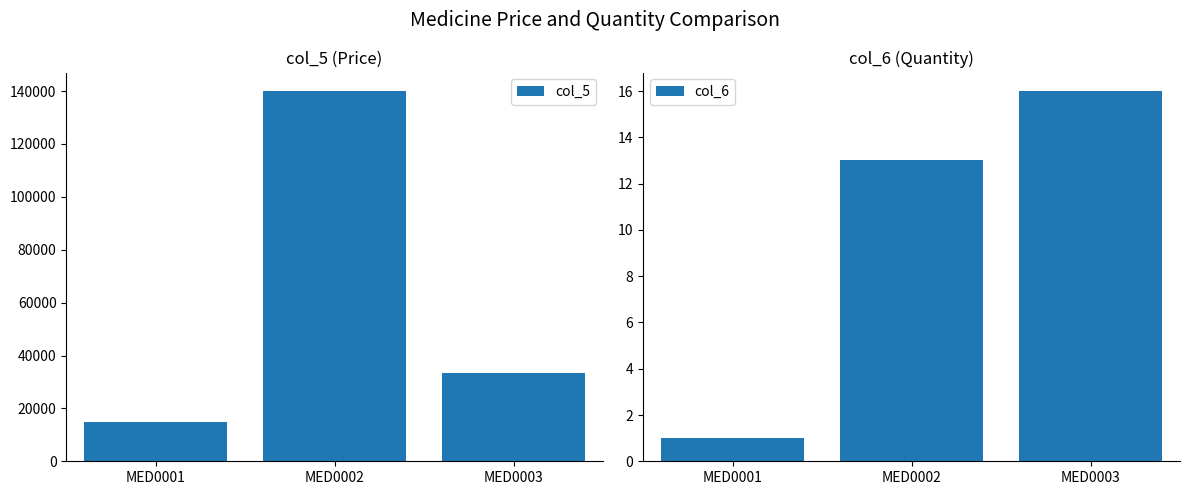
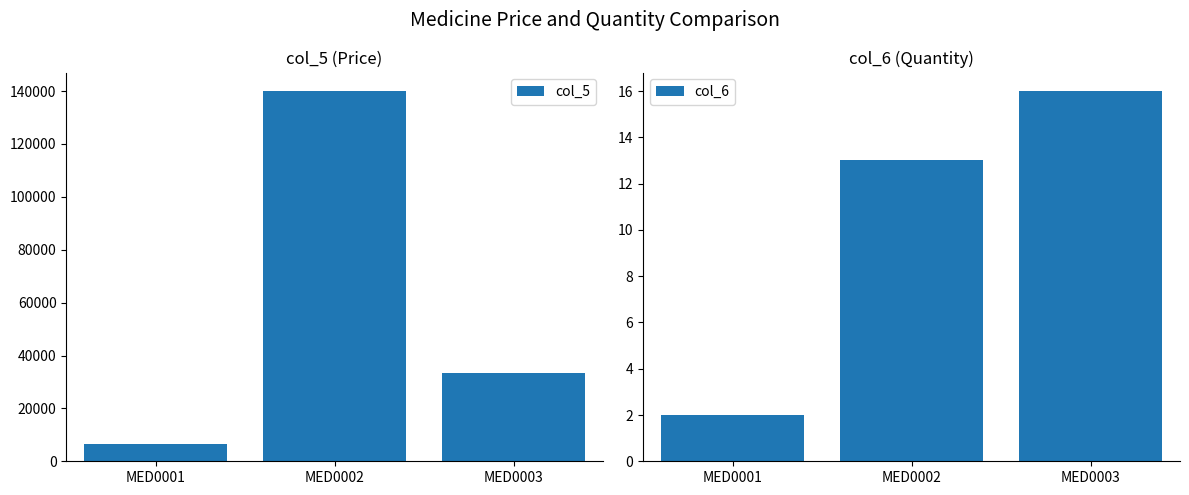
  {
    "col_5 (Price)": {
-     "MED0001": 15000,
+     "MED0001": 6000,
      "MED0002": 140000,
      "MED0003": 33000
    },
    "col_6 (Quantity)": {
-     "MED0001": 1,
+     "MED0001": 2,
      "MED0002": 13,
      "MED0003": 16
    }
  }
